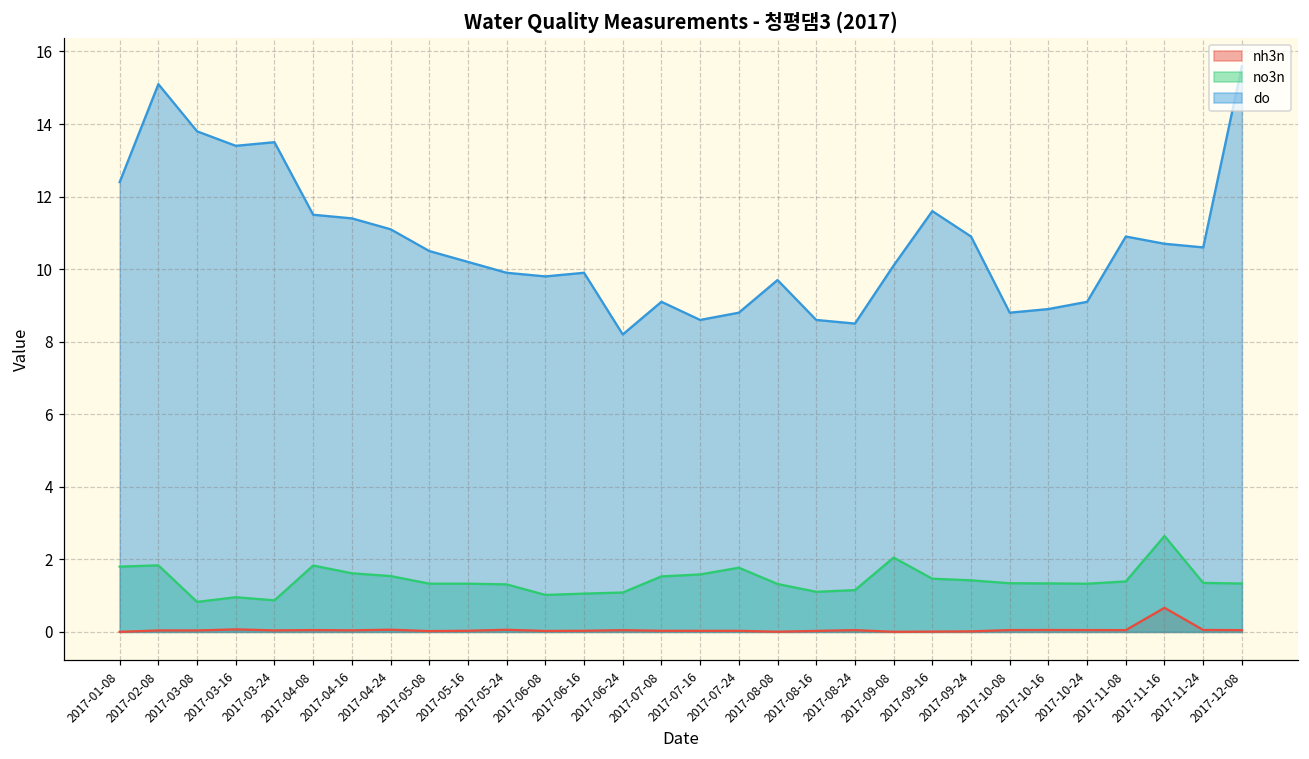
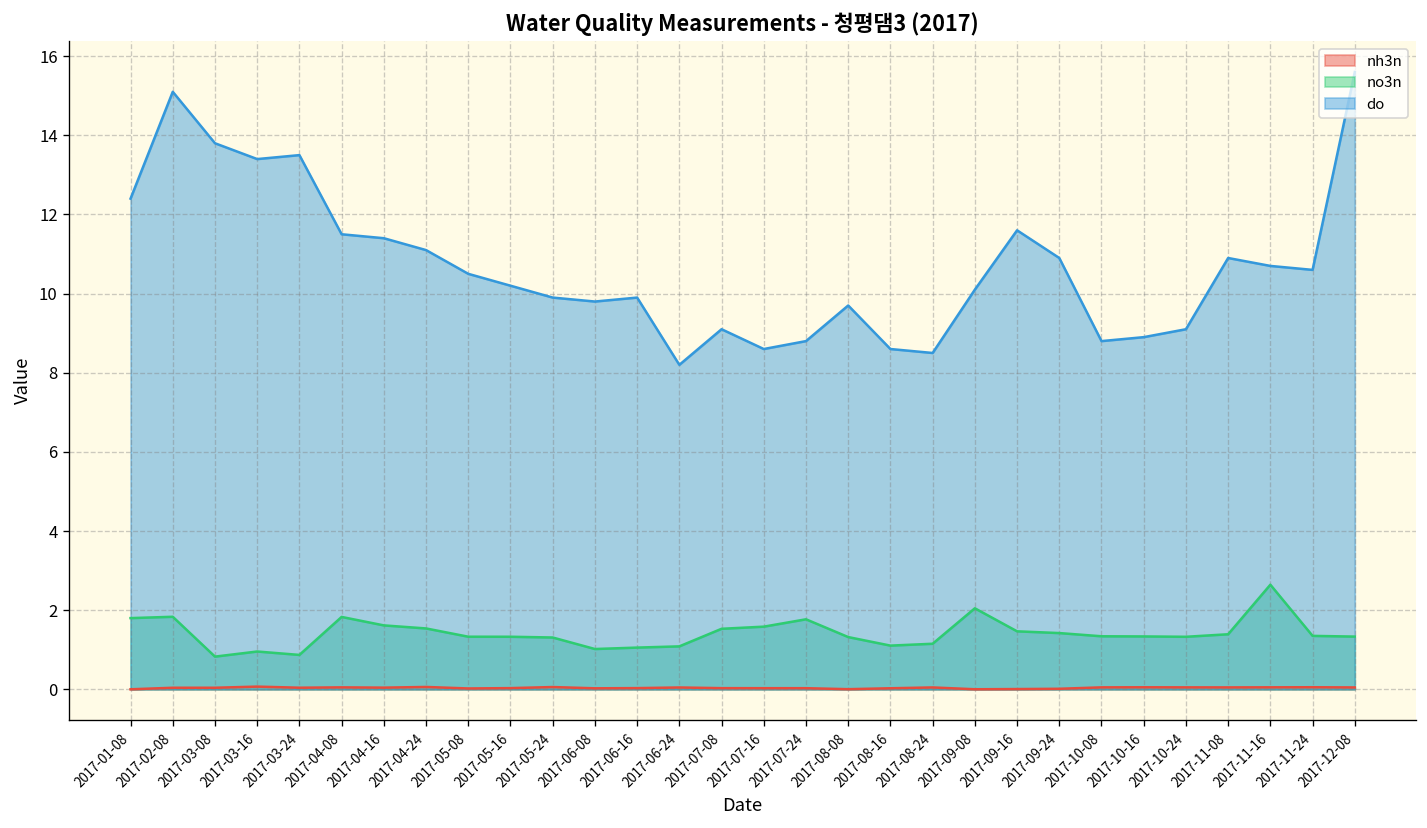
  {
    "nh3n": {
      "2017-01-08": 0.0,
      "2017-02-08": 0.0,
      "2017-03-08": 0.0,
      "2017-03-16": 0.1,
      "2017-03-24": 0.0,
      "2017-04-08": 0.1,
      "2017-04-16": 0.0,
      "2017-04-24": 0.1,
      "2017-05-08": 0.0,
      "2017-05-16": 0.0,
      "2017-05-24": 0.1,
      "2017-06-08": 0.0,
      "2017-06-16": 0.0,
      "2017-06-24": 0.0,
      "2017-07-08": 0.0,
      "2017-07-16": 0.0,
      "2017-07-24": 0.0,
      "2017-08-08": 0.0,
      "2017-08-16": 0.0,
      "2017-08-24": 0.0,
      "2017-09-08": 0.0,
      "2017-09-16": 0.0,
      "2017-09-24": 0.0,
      "2017-10-08": 0.1,
      "2017-10-16": 0.1,
      "2017-10-24": 0.1,
      "2017-11-08": 0.0,
-     "2017-11-16": 0.7,
+     "2017-11-16": 0.1,
      "2017-11-24": 0.1,
      "2017-12-08": 0.0
    },
    "no3n": {
      "2017-01-08": 1.8,
      "2017-02-08": 1.8,
      "2017-03-08": 0.8,
      "2017-03-16": 1.0,
      "2017-03-24": 0.9,
      "2017-04-08": 1.8,
      "2017-04-16": 1.6,
      "2017-04-24": 1.5,
      "2017-05-08": 1.3,
      "2017-05-16": 1.3,
      "2017-05-24": 1.3,
      "2017-06-08": 1.0,
      "2017-06-16": 1.1,
      "2017-06-24": 1.1,
      "2017-07-08": 1.5,
      "2017-07-16": 1.6,
      "2017-07-24": 1.8,
      "2017-08-08": 1.3,
      "2017-08-16": 1.1,
      "2017-08-24": 1.2,
      "2017-09-08": 2.0,
      "2017-09-16": 1.5,
      "2017-09-24": 1.4,
      "2017-10-08": 1.3,
      "2017-10-16": 1.3,
      "2017-10-24": 1.3,
      "2017-11-08": 1.4,
      "2017-11-16": 2.6,
      "2017-11-24": 1.4,
      "2017-12-08": 1.3
    },
    "do": {
      "2017-01-08": 12.4,
      "2017-02-08": 15.1,
      "2017-03-08": 13.8,
      "2017-03-16": 13.4,
      "2017-03-24": 13.5,
      "2017-04-08": 11.5,
      "2017-04-16": 11.4,
      "2017-04-24": 11.1,
      "2017-05-08": 10.5,
      "2017-05-16": 10.2,
      "2017-05-24": 9.9,
      "2017-06-08": 9.8,
      "2017-06-16": 9.9,
      "2017-06-24": 8.2,
      "2017-07-08": 9.1,
      "2017-07-16": 8.6,
      "2017-07-24": 8.8,
      "2017-08-08": 9.7,
      "2017-08-16": 8.6,
      "2017-08-24": 8.5,
      "2017-09-08": 10.1,
      "2017-09-16": 11.6,
      "2017-09-24": 10.9,
      "2017-10-08": 8.8,
      "2017-10-16": 8.9,
      "2017-10-24": 9.1,
      "2017-11-08": 10.9,
      "2017-11-16": 10.7,
      "2017-11-24": 10.6
    }
  }
